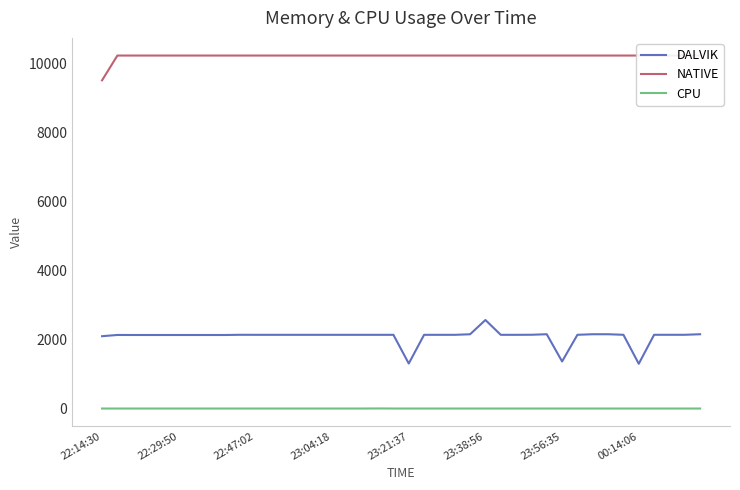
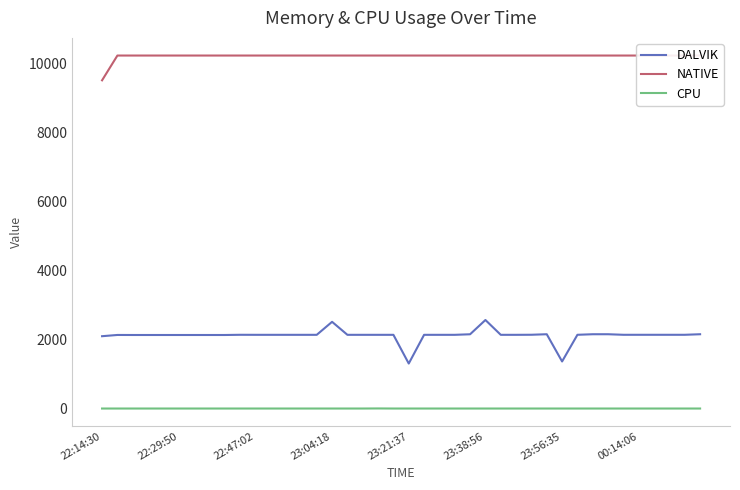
  {
    "DALVIK": {
      "22:14:30": 2100,
      "22:29:50": 2100,
      "22:47:02": 2100,
-     "23:04:18": 2100,
+     "23:04:18": 2500,
      "23:21:37": 1300,
      "23:38:56": 2600,
      "23:56:35": 1400,
-     "00:14:06": 1300
+     "00:14:06": 2100
    },
    "NATIVE": {
      "22:14:30": 9500,
      "22:29:50": 10200,
      "22:47:02": 10200,
      "23:04:18": 10200,
      "23:21:37": 10200,
      "23:38:56": 10200,
      "23:56:35": 10200
    },
    "CPU": {
      "22:14:30": 0,
      "22:29:50": 0,
      "22:47:02": 0,
      "23:04:18": 0,
      "23:21:37": 0,
      "23:38:56": 0,
      "23:56:35": 0,
      "00:14:06": 0
    }
  }
